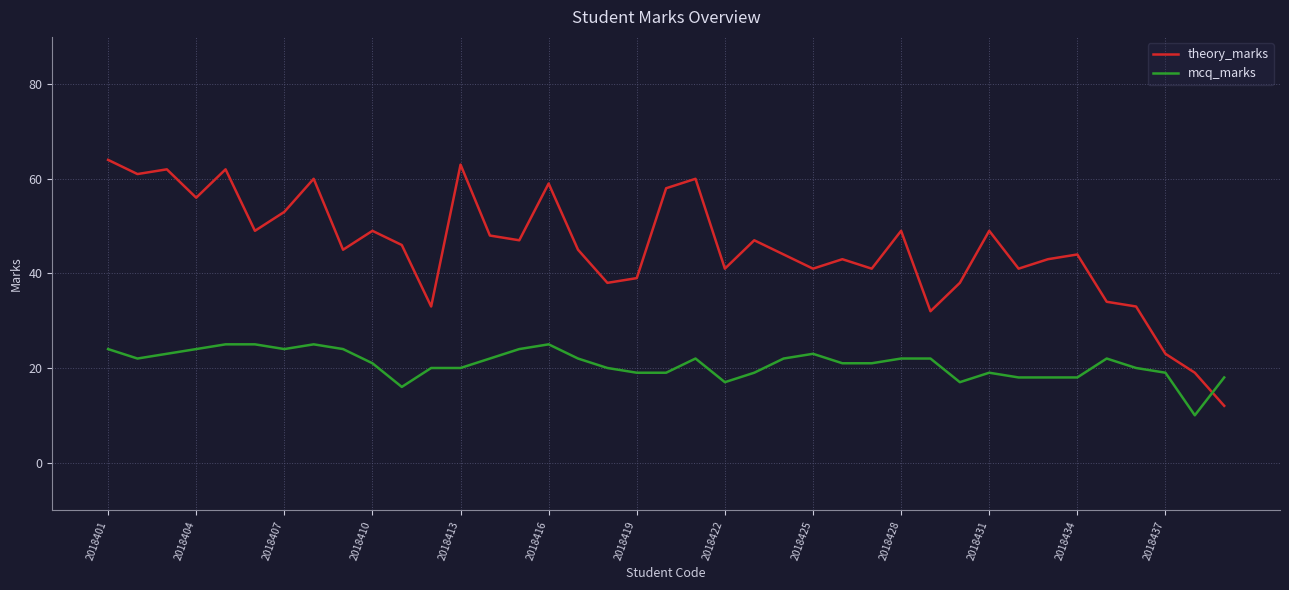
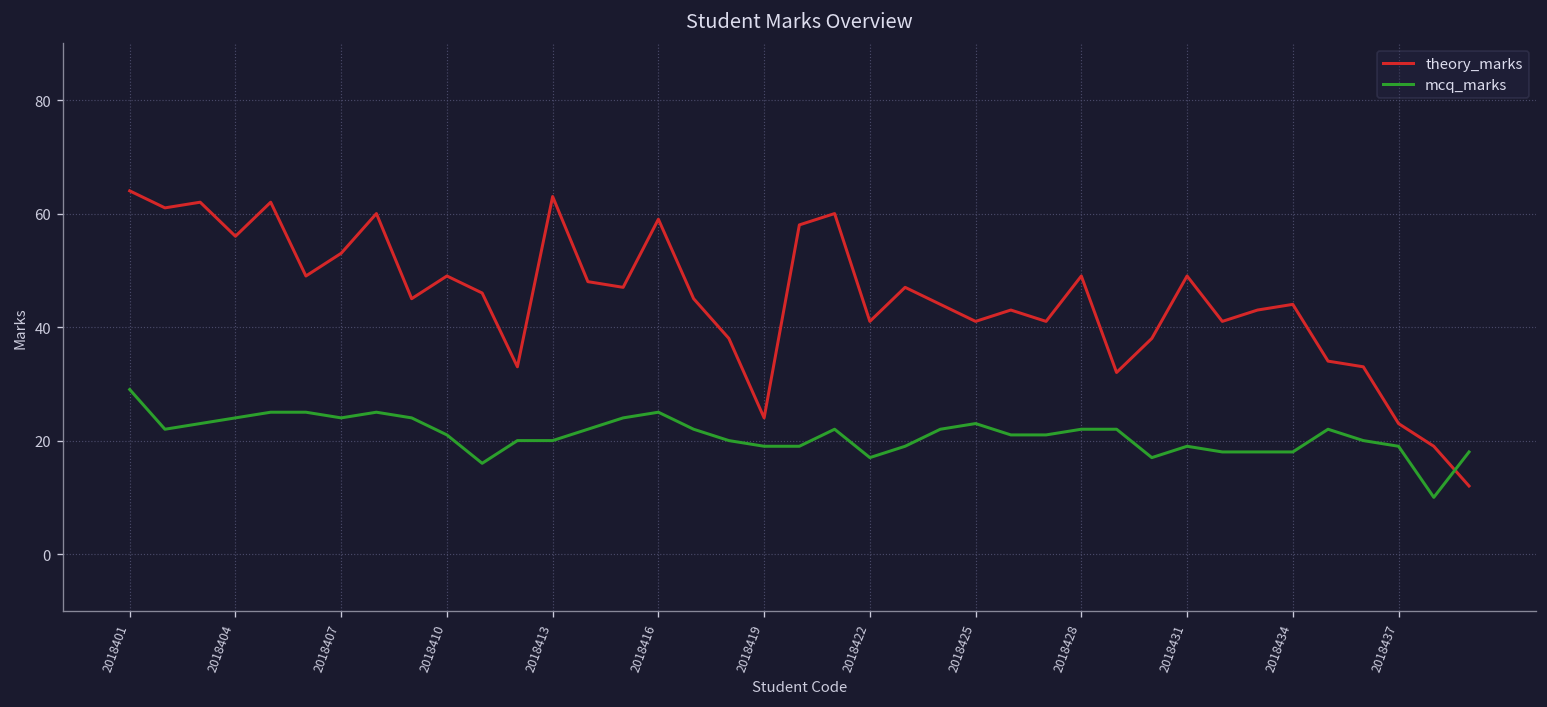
  {
    "theory_marks": {
      "2018401": 64,
      "2018404": 56,
      "2018407": 53,
      "2018410": 49,
      "2018413": 63,
      "2018416": 59,
-     "2018419": 39,
+     "2018419": 24,
      "2018422": 41,
      "2018425": 41,
      "2018428": 49,
      "2018431": 49,
      "2018434": 44,
      "2018437": 23
    },
    "mcq_marks": {
-     "2018401": 24,
+     "2018401": 29,
      "2018404": 24,
      "2018407": 24,
      "2018410": 21,
      "2018413": 20,
      "2018416": 25,
      "2018419": 19,
      "2018422": 17,
      "2018425": 23,
      "2018428": 22,
      "2018431": 19,
      "2018434": 18,
      "2018437": 19
    }
  }
